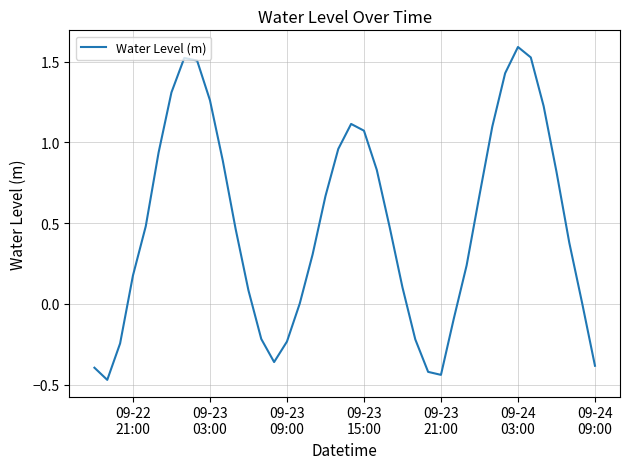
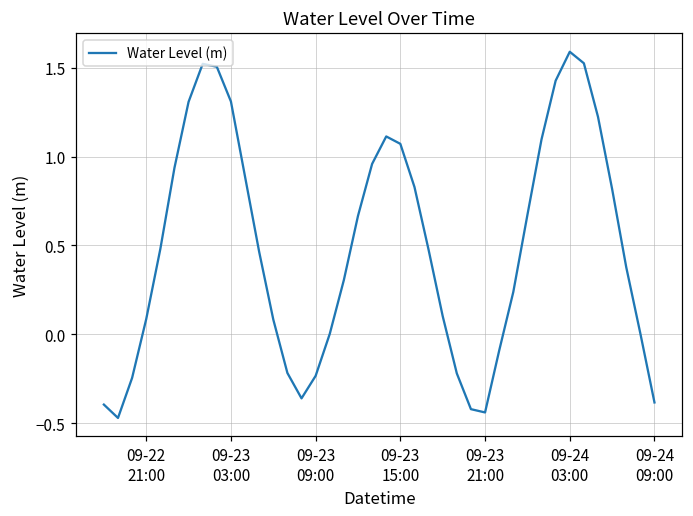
  {
-   "09-22 21:00": 0.17,
-   "09-23 03:00": 1.26,
+   "09-22 21:00": 0.09,
+   "09-23 03:00": 1.31,
    "09-23 09:00": -0.23,
    "09-23 15:00": 1.07,
    "09-23 21:00": -0.44,
    "09-24 03:00": 1.59,
    "09-24 09:00": -0.38
  }
